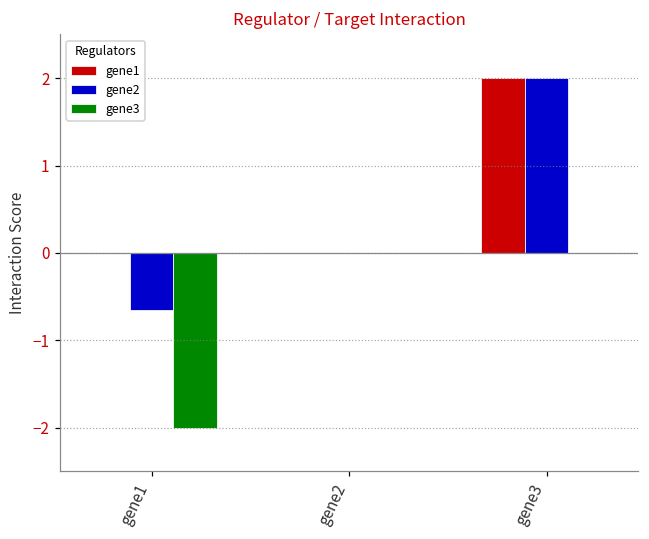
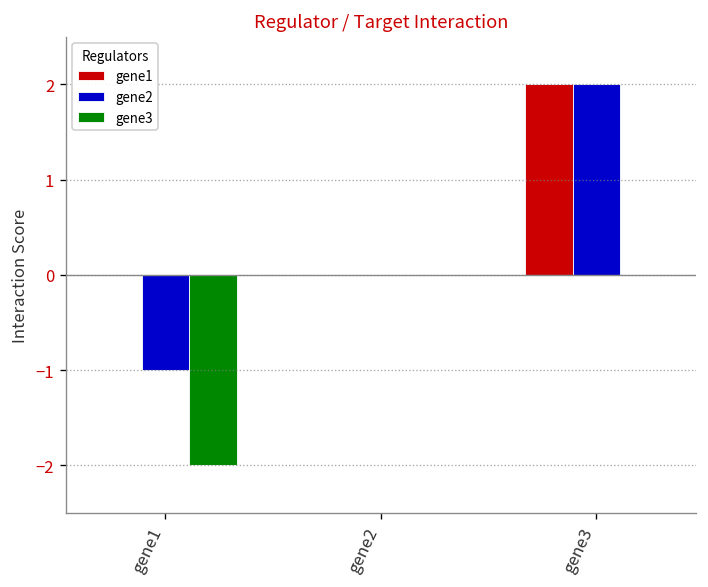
  {
    "gene1": {
      "gene1": 0.0,
      "gene2": 0.0,
      "gene3": 2.0
    },
    "gene2": {
-     "gene1": -0.7,
+     "gene1": -1.0,
      "gene2": 0.0,
      "gene3": 2.0
    },
    "gene3": {
      "gene1": -2.0,
      "gene2": 0.0,
      "gene3": 0.0
    }
  }
